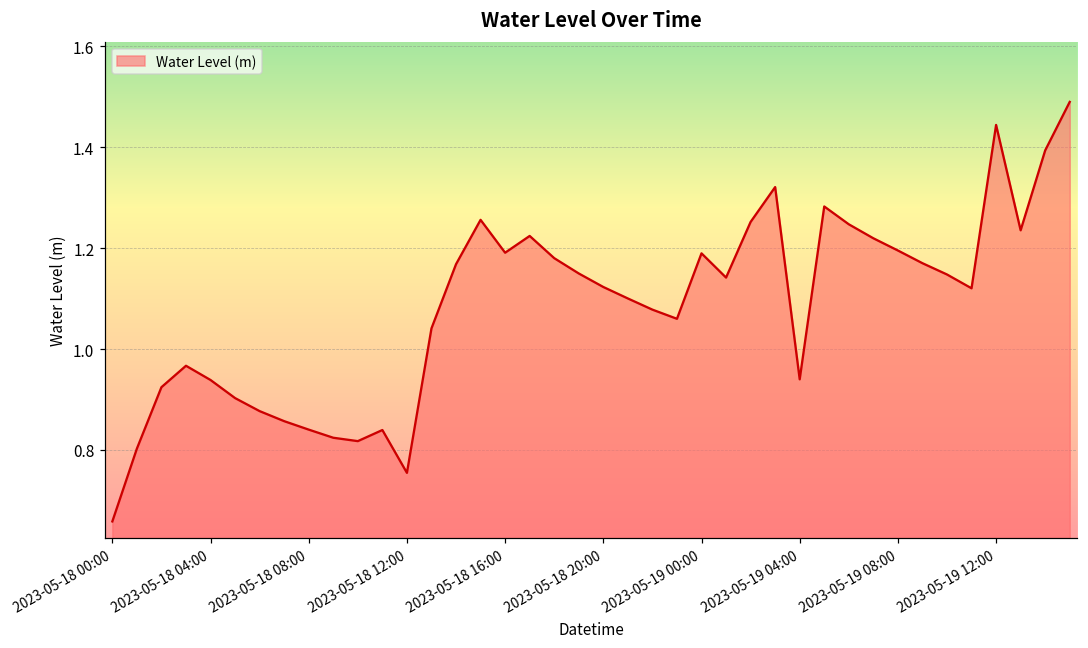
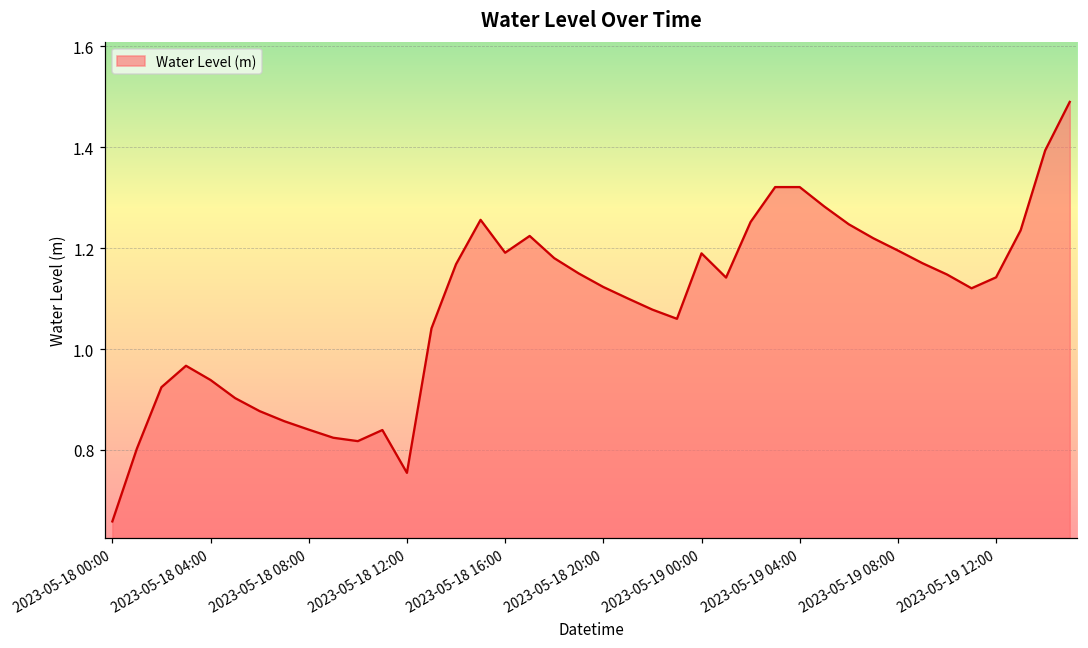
  {
    "2023-05-18 00:00": 0.66,
    "2023-05-18 04:00": 0.94,
    "2023-05-18 08:00": 0.84,
    "2023-05-18 12:00": 0.75,
    "2023-05-18 16:00": 1.19,
    "2023-05-18 20:00": 1.12,
    "2023-05-19 00:00": 1.19,
-   "2023-05-19 04:00": 0.94,
+   "2023-05-19 04:00": 1.32,
    "2023-05-19 08:00": 1.20,
-   "2023-05-19 12:00": 1.44
+   "2023-05-19 12:00": 1.14
  }
